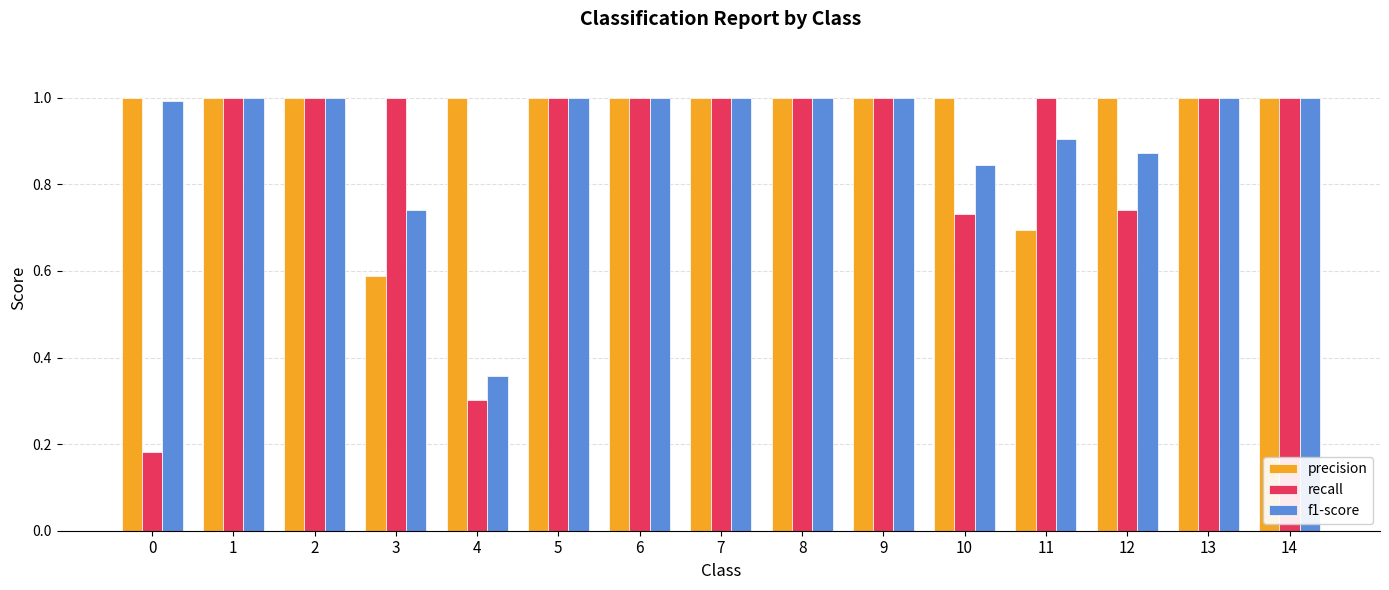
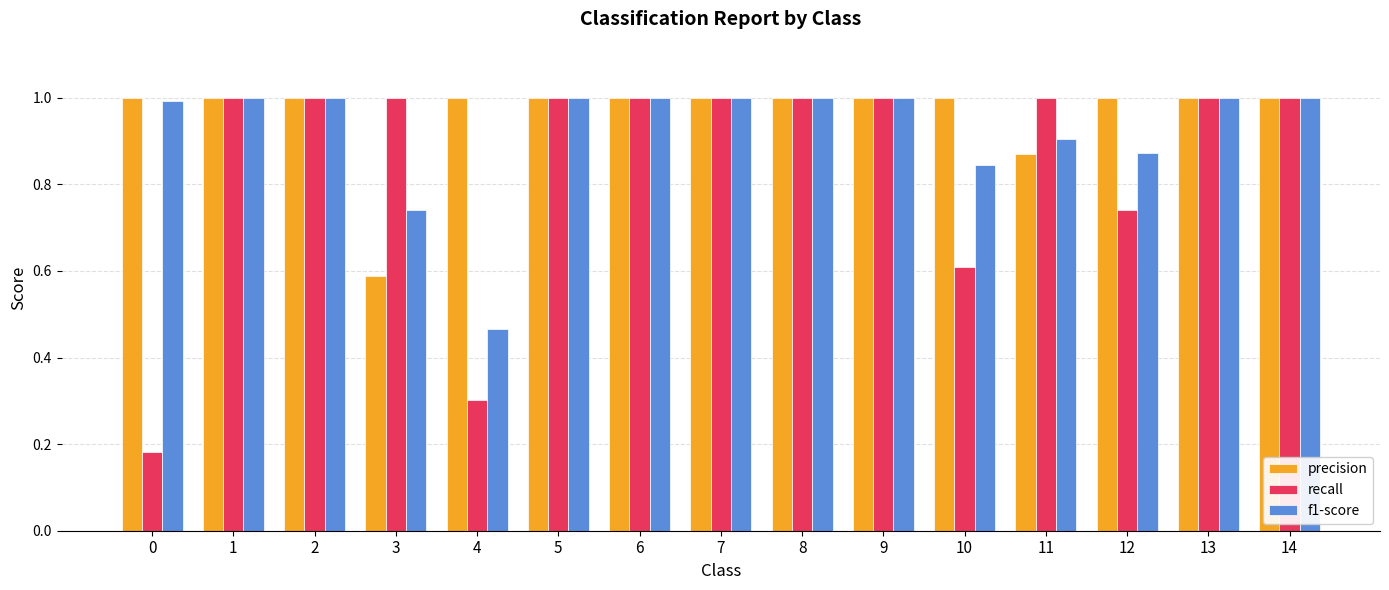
  {
    "precision": {
      "0": 1.00,
      "1": 1.00,
      "2": 1.00,
      "3": 0.59,
      "4": 1.00,
      "5": 1.00,
      "6": 1.00,
      "7": 1.00,
      "8": 1.00,
      "9": 1.00,
      "10": 1.00,
-     "11": 0.69,
+     "11": 0.87,
      "12": 1.00,
      "13": 1.00,
      "14": 1.00
    },
    "recall": {
      "0": 0.18,
      "1": 1.00,
      "2": 1.00,
      "3": 1.00,
      "4": 0.30,
      "5": 1.00,
      "6": 1.00,
      "7": 1.00,
      "8": 1.00,
      "9": 1.00,
-     "10": 0.73,
+     "10": 0.61,
      "11": 1.00,
      "12": 0.74,
      "13": 1.00,
      "14": 1.00
    },
    "f1-score": {
      "0": 0.99,
      "1": 1.00,
      "2": 1.00,
      "3": 0.74,
-     "4": 0.36,
+     "4": 0.47,
      "5": 1.00,
      "6": 1.00,
      "7": 1.00,
      "8": 1.00,
      "9": 1.00,
      "10": 0.85,
      "11": 0.91,
      "12": 0.87,
      "13": 1.00,
      "14": 1.00
    }
  }
